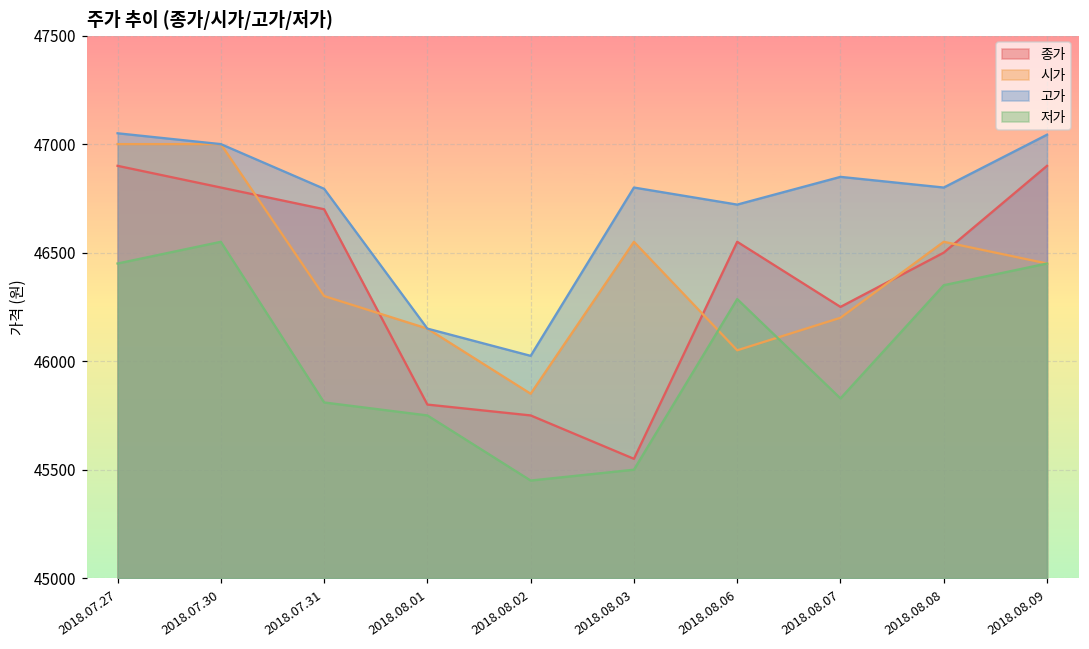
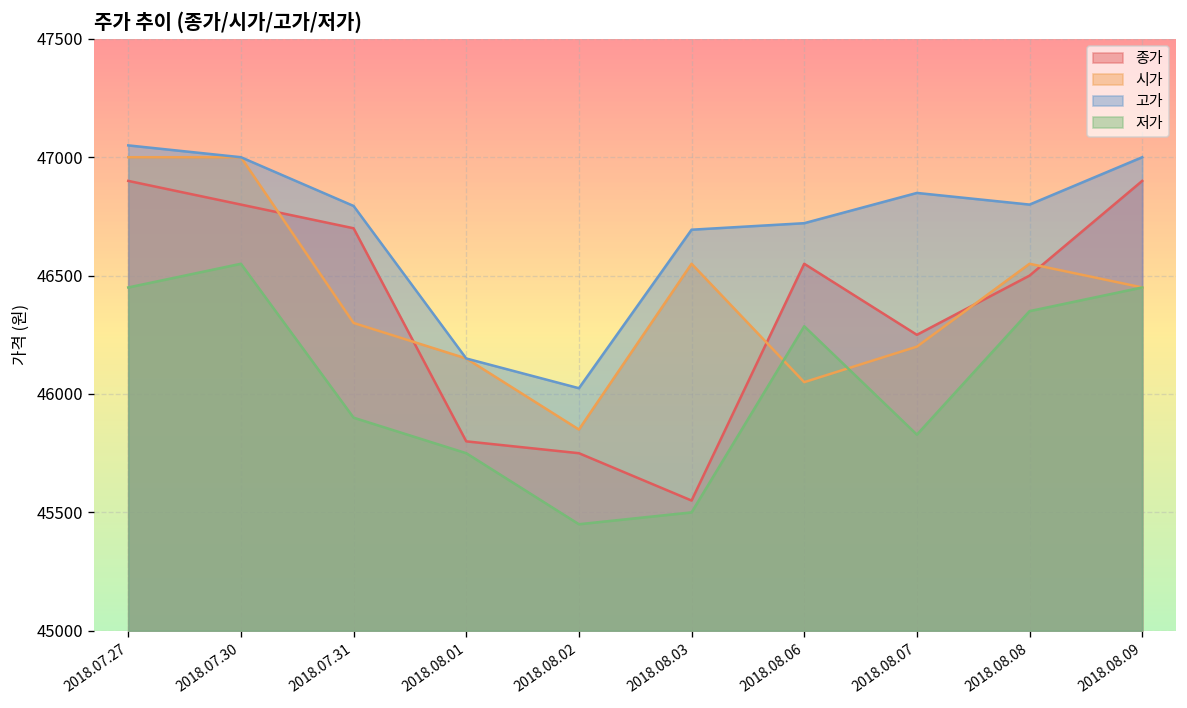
  {
    "고가": {
      "2018.07.27": 47050,
      "2018.07.31": 46790,
      "2018.08.02": 46020,
-     "2018.08.03": 46800,
+     "2018.08.03": 46690,
      "2018.08.06": 46720,
      "2018.08.07": 46850,
      "2018.08.08": 46800,
-     "2018.08.09": 47040
+     "2018.08.09": 47000
    },
    "저가": {
      "2018.07.27": 46450,
      "2018.07.30": 46550,
-     "2018.07.31": 45810,
+     "2018.07.31": 45900,
      "2018.08.01": 45750,
      "2018.08.02": 45450,
      "2018.08.03": 45500,
      "2018.08.06": 46290,
      "2018.08.07": 45830,
      "2018.08.08": 46350
    }
  }
